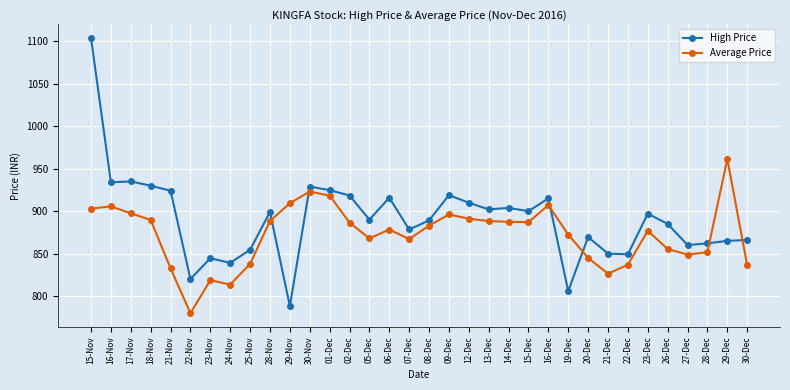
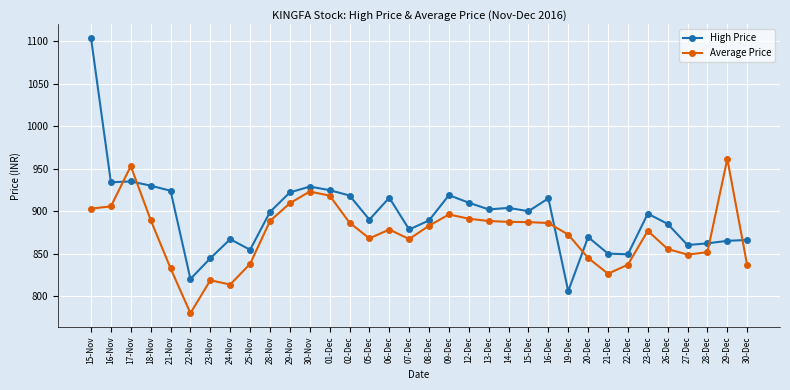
  {
    "High Price": {
      "15-Nov": 1100,
      "16-Nov": 930,
      "17-Nov": 940,
      "18-Nov": 930,
      "21-Nov": 920,
      "22-Nov": 820,
      "23-Nov": 840,
-     "24-Nov": 840,
+     "24-Nov": 870,
      "25-Nov": 850,
      "28-Nov": 900,
-     "29-Nov": 790,
+     "29-Nov": 920,
      "30-Nov": 930,
      "01-Dec": 920,
      "02-Dec": 920,
      "05-Dec": 890,
      "06-Dec": 920,
      "07-Dec": 880,
      "08-Dec": 890,
      "09-Dec": 920,
      "12-Dec": 910,
      "13-Dec": 900,
      "14-Dec": 900,
      "15-Dec": 900,
      "16-Dec": 920,
      "19-Dec": 810,
      "20-Dec": 870,
      "21-Dec": 850,
      "22-Dec": 850,
      "23-Dec": 900,
      "26-Dec": 880,
      "27-Dec": 860,
      "28-Dec": 860,
      "29-Dec": 860,
      "30-Dec": 870
    },
    "Average Price": {
      "15-Nov": 900,
      "16-Nov": 910,
-     "17-Nov": 900,
+     "17-Nov": 950,
      "18-Nov": 890,
      "21-Nov": 830,
      "22-Nov": 780,
      "23-Nov": 820,
      "24-Nov": 810,
      "25-Nov": 840,
      "28-Nov": 890,
      "29-Nov": 910,
      "30-Nov": 920,
      "01-Dec": 920,
      "02-Dec": 890,
      "05-Dec": 870,
      "06-Dec": 880,
      "07-Dec": 870,
      "08-Dec": 880,
      "09-Dec": 900,
      "12-Dec": 890,
      "13-Dec": 890,
      "14-Dec": 890,
      "15-Dec": 890,
-     "16-Dec": 910,
+     "16-Dec": 890,
      "19-Dec": 870,
      "20-Dec": 840,
      "21-Dec": 830,
      "22-Dec": 840,
      "23-Dec": 880,
      "26-Dec": 860,
      "27-Dec": 850,
      "28-Dec": 850,
      "29-Dec": 960,
      "30-Dec": 840
    }
  }
